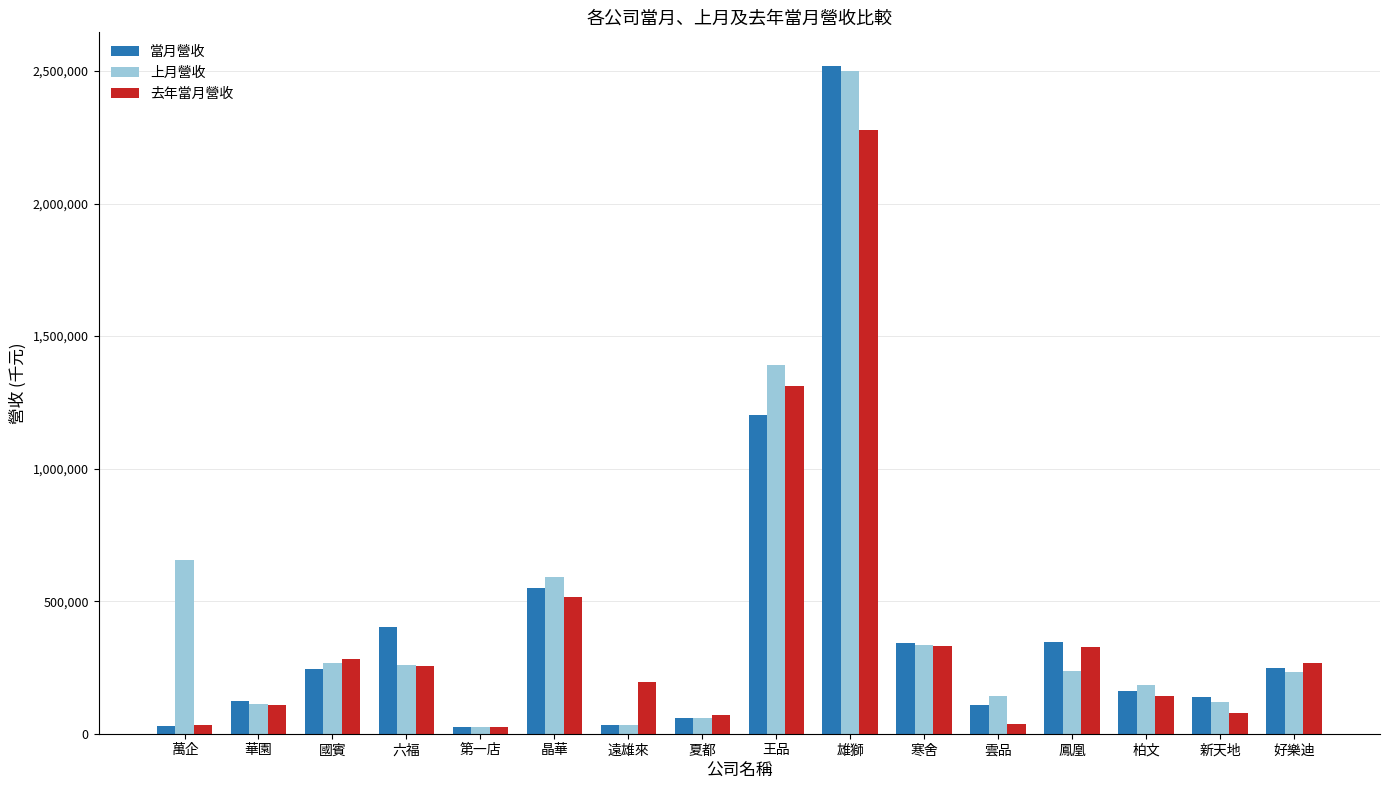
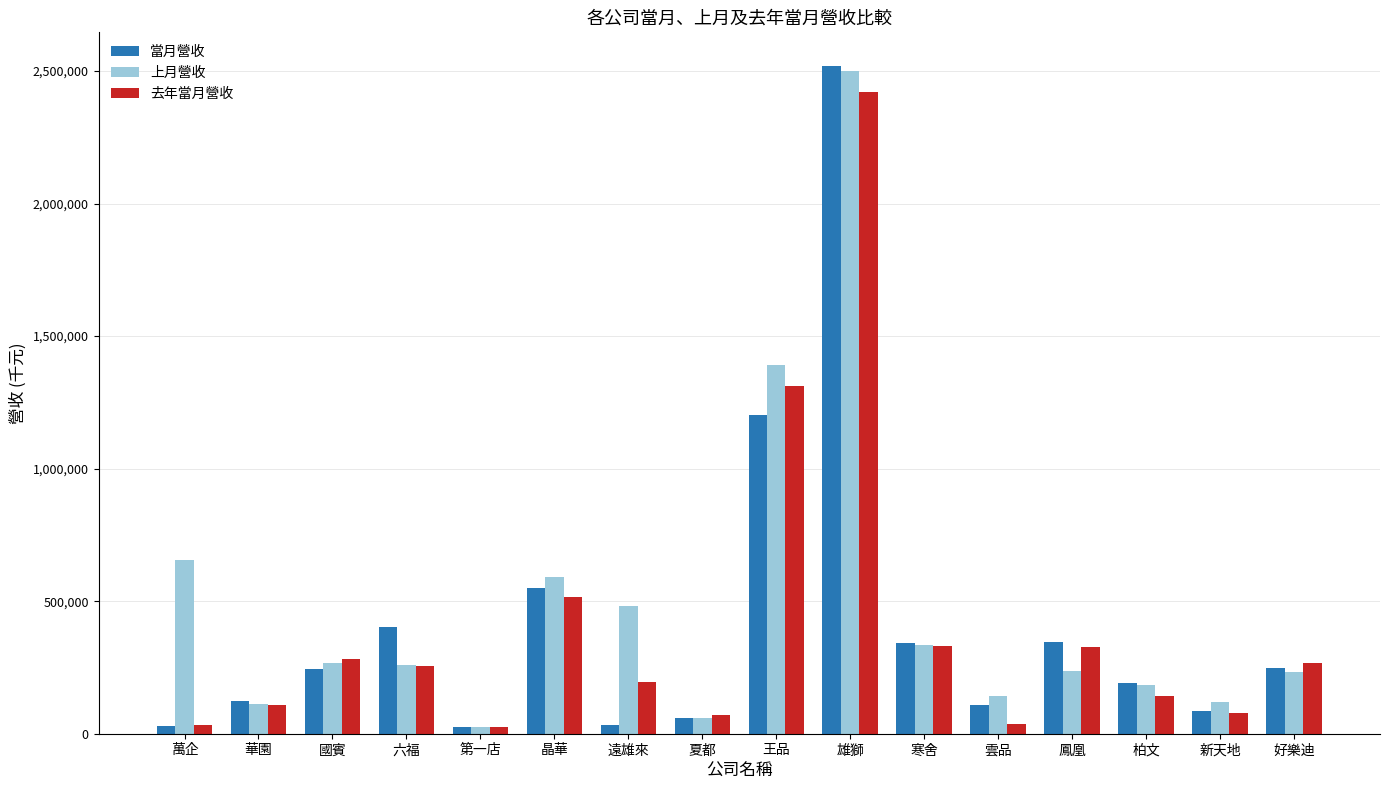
  {
    "當月營收": {
      "萬企": "30,000",
      "華園": "120,000",
      "國賓": "240,000",
      "六福": "400,000",
      "第一店": "30,000",
      "晶華": "550,000",
      "遠雄來": "30,000",
      "夏都": "60,000",
      "王品": "1,200,000",
      "雄獅": "2,520,000",
      "寒舍": "340,000",
      "雲品": "110,000",
      "鳳凰": "350,000",
-     "柏文": "160,000",
-     "新天地": "140,000",
+     "柏文": "190,000",
+     "新天地": "90,000",
      "好樂迪": "250,000"
    },
    "上月營收": {
      "萬企": "660,000",
      "華園": "110,000",
      "國賓": "270,000",
      "六福": "260,000",
      "第一店": "30,000",
      "晶華": "590,000",
-     "遠雄來": "30,000",
+     "遠雄來": "480,000",
      "夏都": "60,000",
      "王品": "1,390,000",
      "雄獅": "2,500,000",
      "寒舍": "330,000",
      "雲品": "140,000",
      "鳳凰": "240,000",
      "柏文": "180,000",
      "新天地": "120,000",
      "好樂迪": "230,000"
    },
    "去年當月營收": {
      "萬企": "30,000",
      "華園": "110,000",
      "國賓": "280,000",
      "六福": "260,000",
      "第一店": "30,000",
      "晶華": "520,000",
      "遠雄來": "200,000",
      "夏都": "70,000",
      "王品": "1,310,000",
-     "雄獅": "2,280,000",
+     "雄獅": "2,420,000",
      "寒舍": "330,000",
      "雲品": "40,000",
      "鳳凰": "330,000",
      "柏文": "140,000",
      "新天地": "80,000",
      "好樂迪": "270,000"
    }
  }
